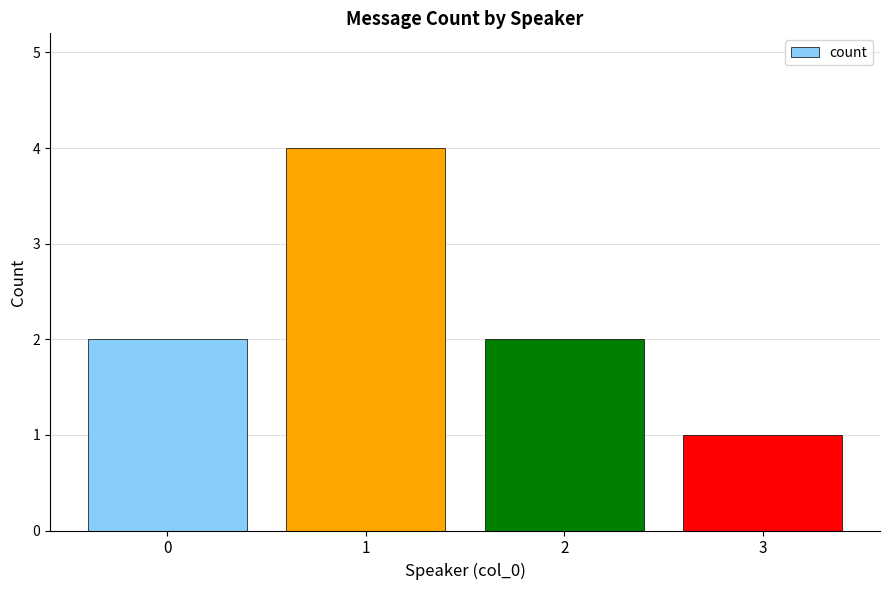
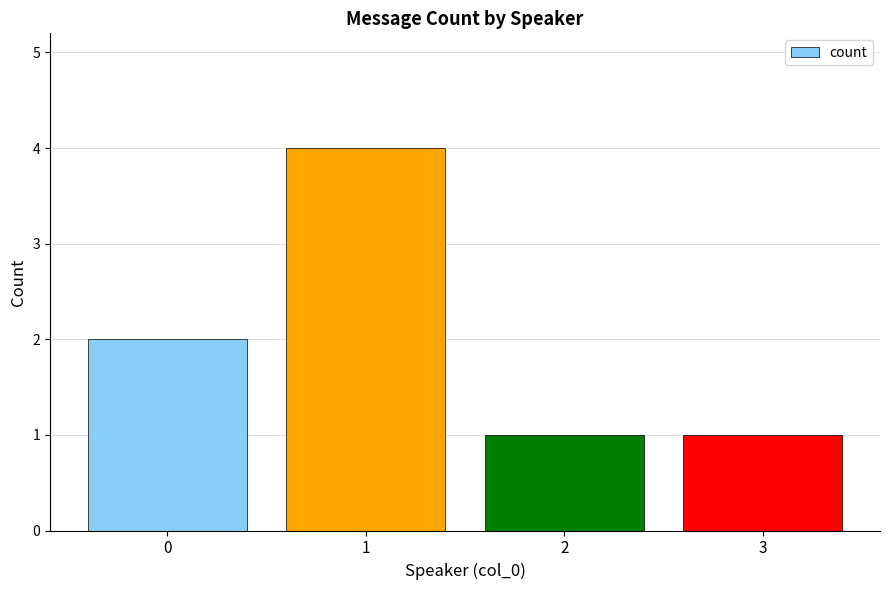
  {
    "0": 2,
    "1": 4,
-   "2": 2,
+   "2": 1,
    "3": 1
  }
